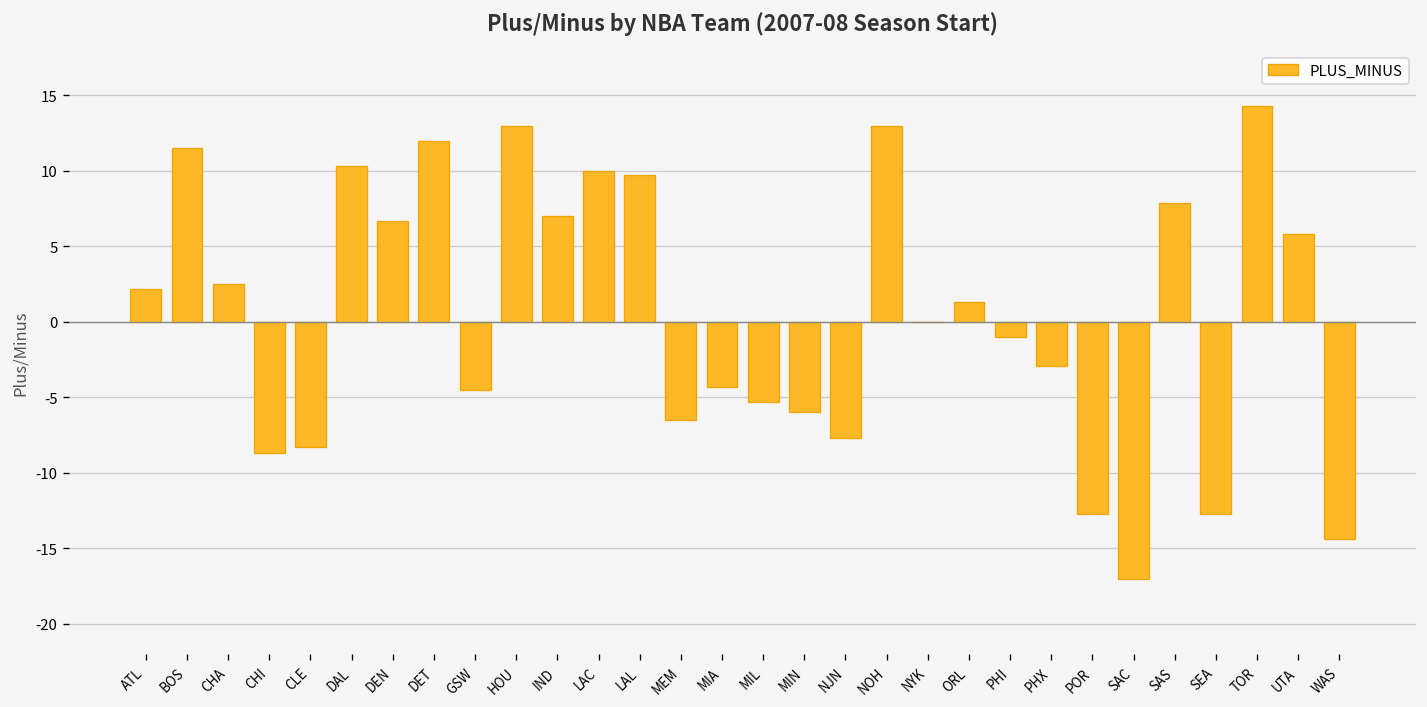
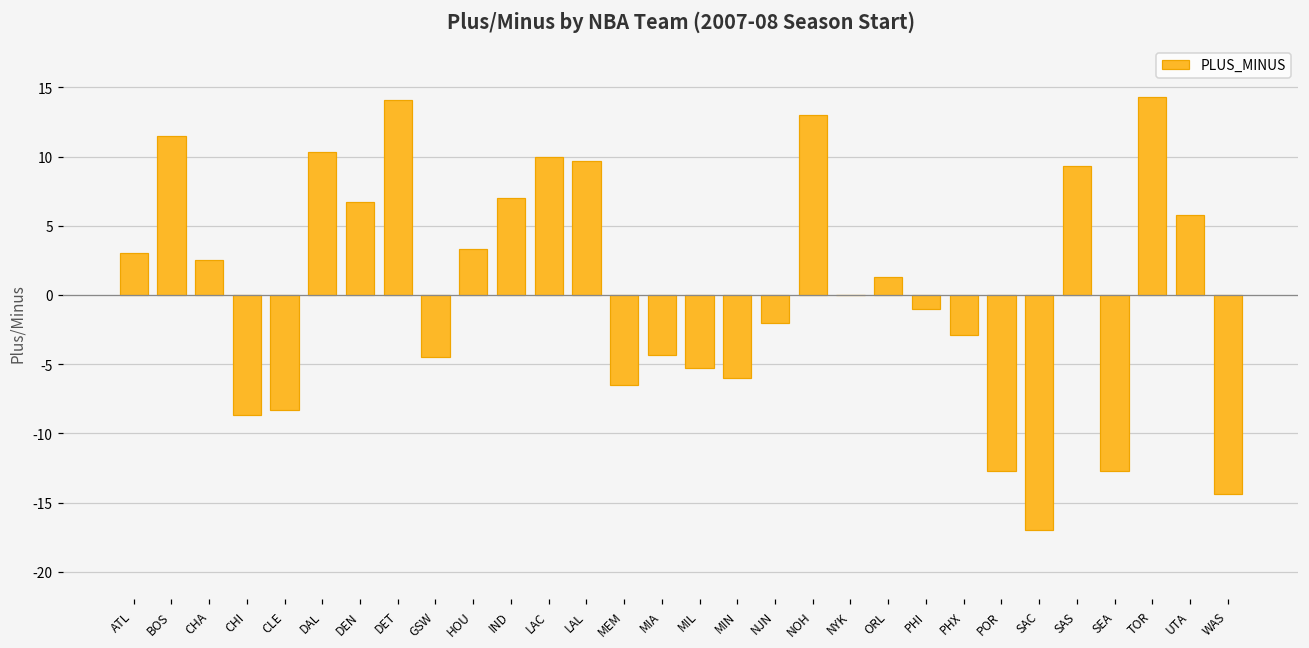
  {
-   "ATL": 2.2,
+   "ATL": 3.0,
    "BOS": 11.5,
    "CHA": 2.5,
    "CHI": -8.7,
    "CLE": -8.3,
    "DAL": 10.3,
    "DEN": 6.7,
-   "DET": 12.0,
+   "DET": 14.1,
    "GSW": -4.5,
-   "HOU": 13.0,
+   "HOU": 3.3,
    "IND": 7.0,
    "LAC": 10.0,
    "LAL": 9.7,
    "MEM": -6.5,
    "MIA": -4.3,
    "MIL": -5.3,
    "MIN": -6.0,
-   "NJN": -7.7,
+   "NJN": -2.0,
    "NOH": 13.0,
    "NYK": 0.0,
    "ORL": 1.3,
    "PHI": -1.0,
    "PHX": -2.9,
    "POR": -12.7,
    "SAC": -17.0,
-   "SAS": 7.9,
+   "SAS": 9.3,
    "SEA": -12.7,
    "TOR": 14.3,
    "UTA": 5.8,
    "WAS": -14.4
  }
